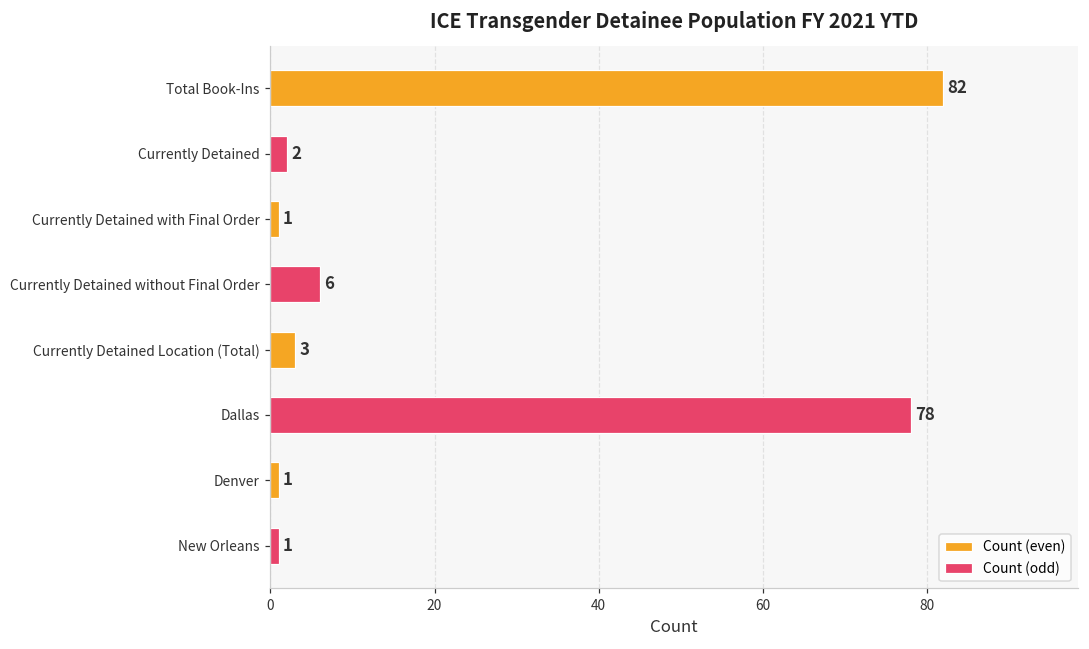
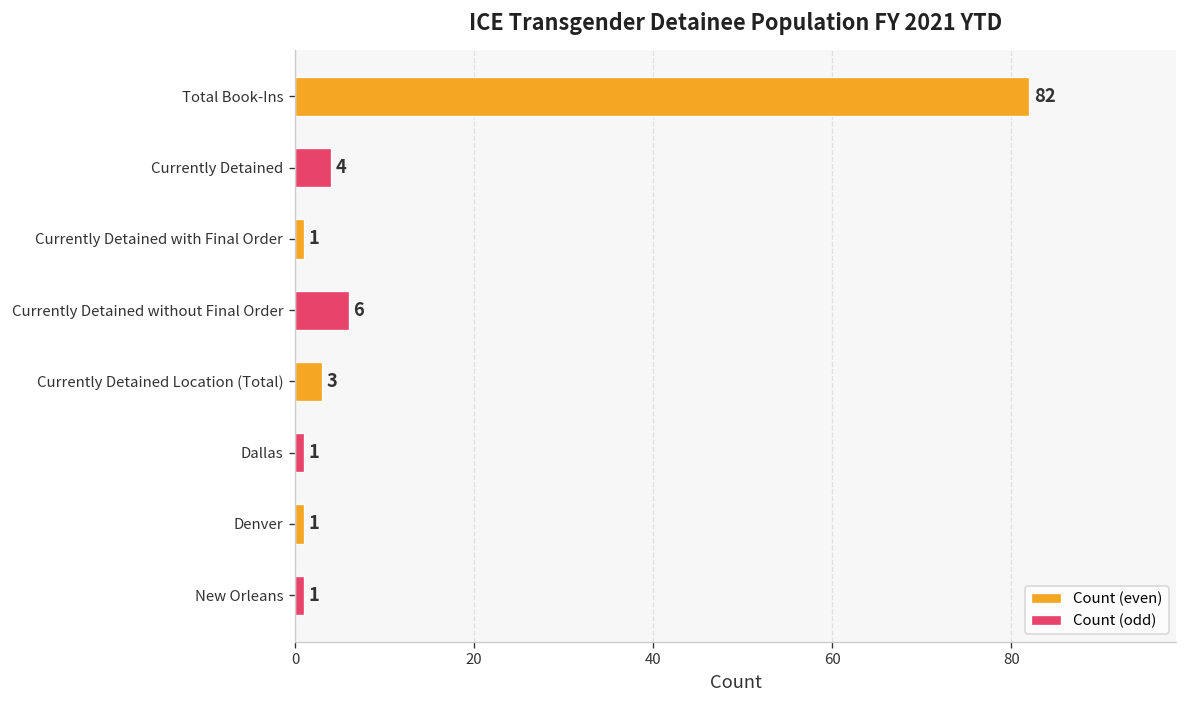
  {
    "Total Book-Ins": 82,
-   "Currently Detained": 2,
+   "Currently Detained": 4,
    "Currently Detained with Final Order": 1,
    "Currently Detained without Final Order": 6,
    "Currently Detained Location (Total)": 3,
-   "Dallas": 78,
+   "Dallas": 1,
    "Denver": 1,
    "New Orleans": 1
  }
